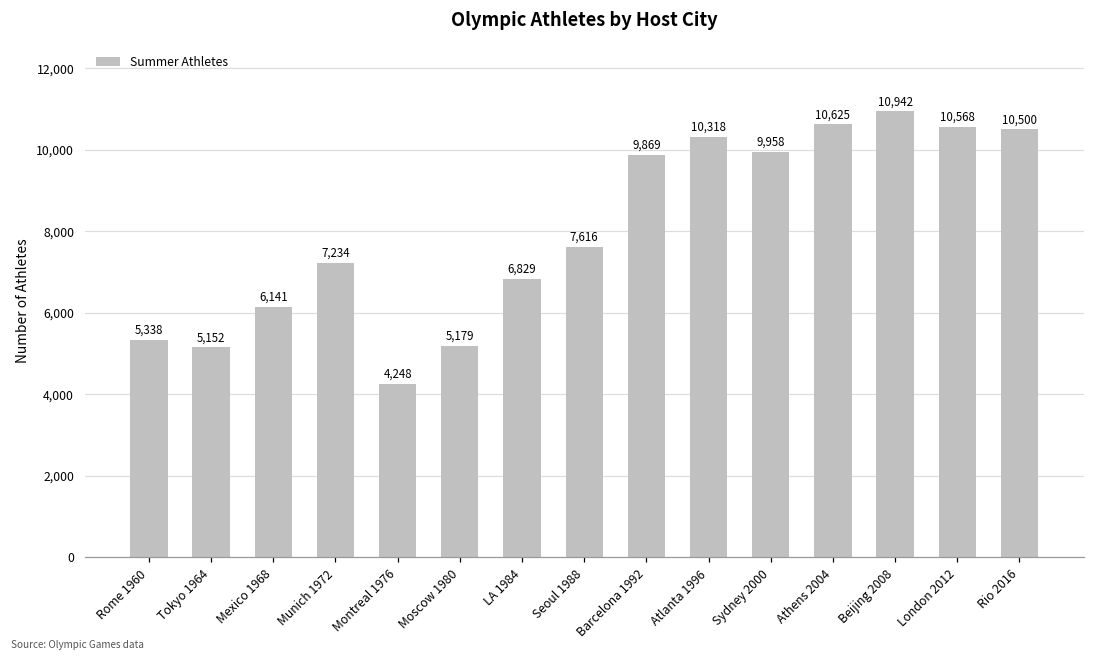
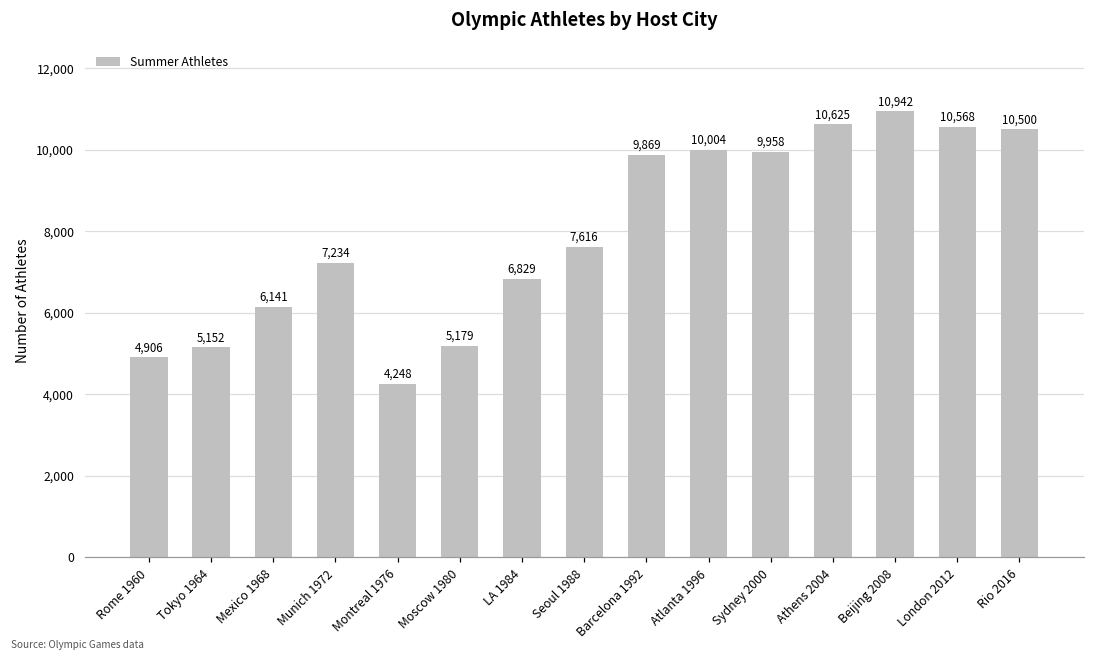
  {
-   "Rome 1960": "5,338",
+   "Rome 1960": "4,906",
    "Tokyo 1964": "5,152",
    "Mexico 1968": "6,141",
    "Munich 1972": "7,234",
    "Montreal 1976": "4,248",
    "Moscow 1980": "5,179",
    "LA 1984": "6,829",
    "Seoul 1988": "7,616",
    "Barcelona 1992": "9,869",
-   "Atlanta 1996": "10,318",
+   "Atlanta 1996": "10,004",
    "Sydney 2000": "9,958",
    "Athens 2004": "10,625",
    "Beijing 2008": "10,942",
    "London 2012": "10,568",
    "Rio 2016": "10,500"
  }
